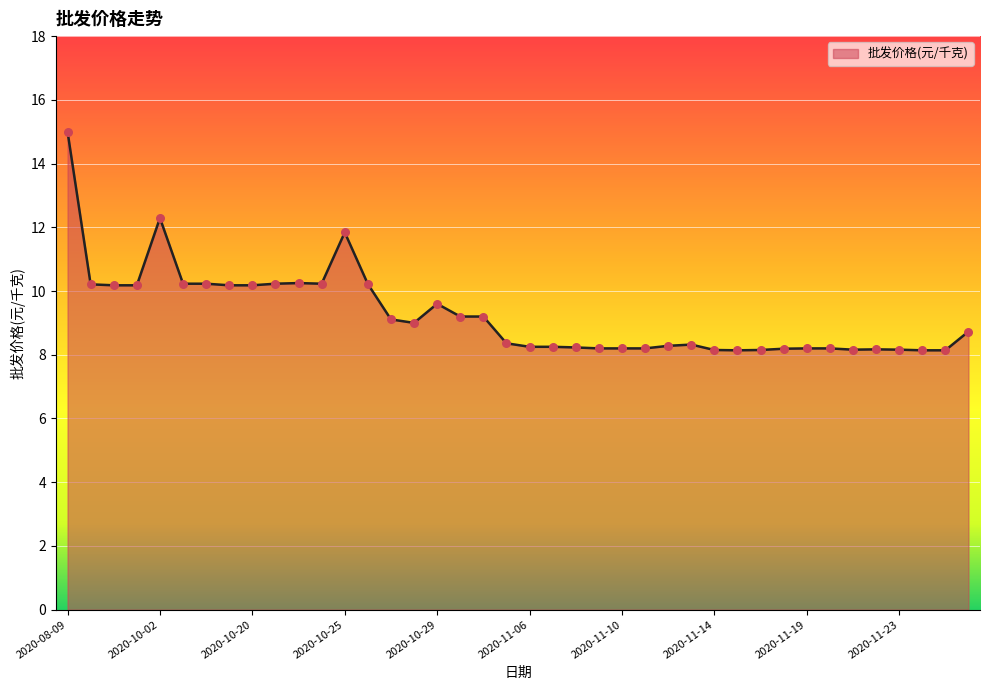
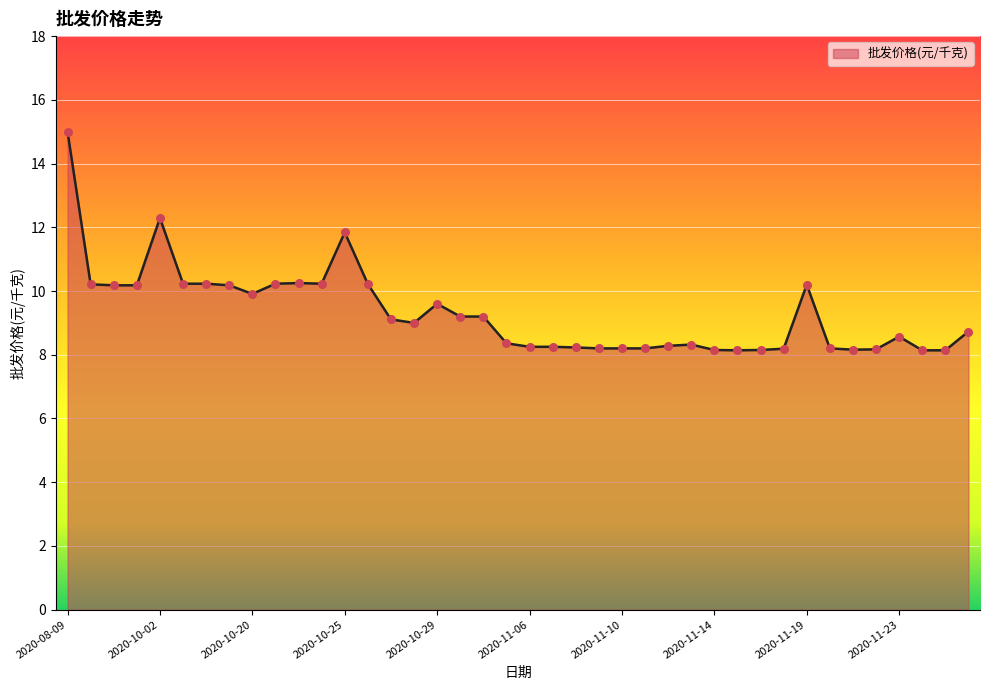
  {
    "2020-08-09": 15.0,
    "2020-10-02": 12.3,
-   "2020-10-20": 10.2,
+   "2020-10-20": 9.9,
    "2020-10-25": 11.8,
    "2020-10-29": 9.6,
    "2020-11-06": 8.3,
    "2020-11-10": 8.2,
    "2020-11-14": 8.2,
-   "2020-11-19": 8.2,
-   "2020-11-23": 8.2
+   "2020-11-19": 10.2,
+   "2020-11-23": 8.6
  }
